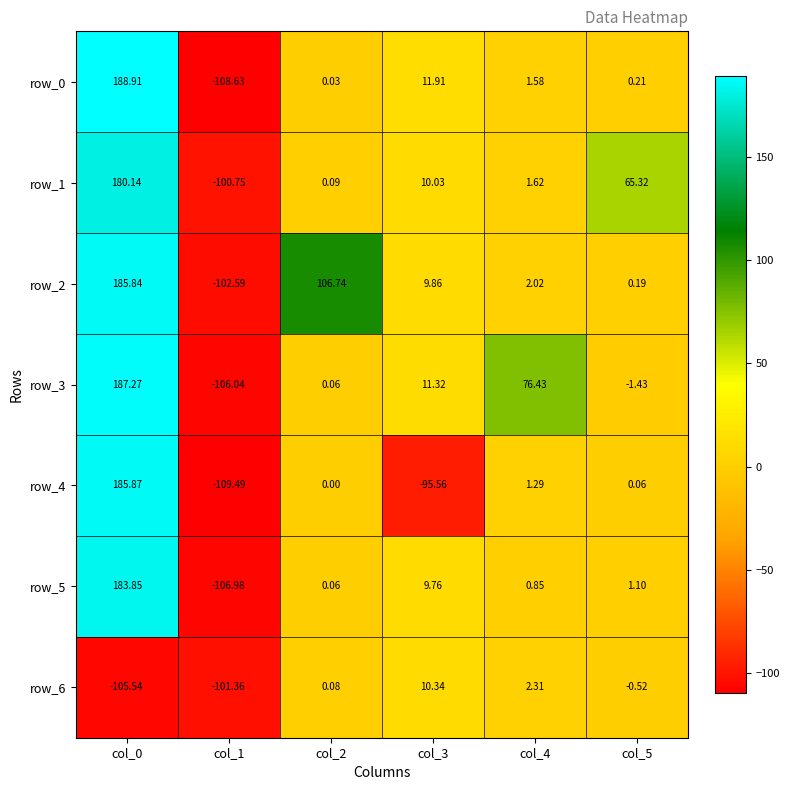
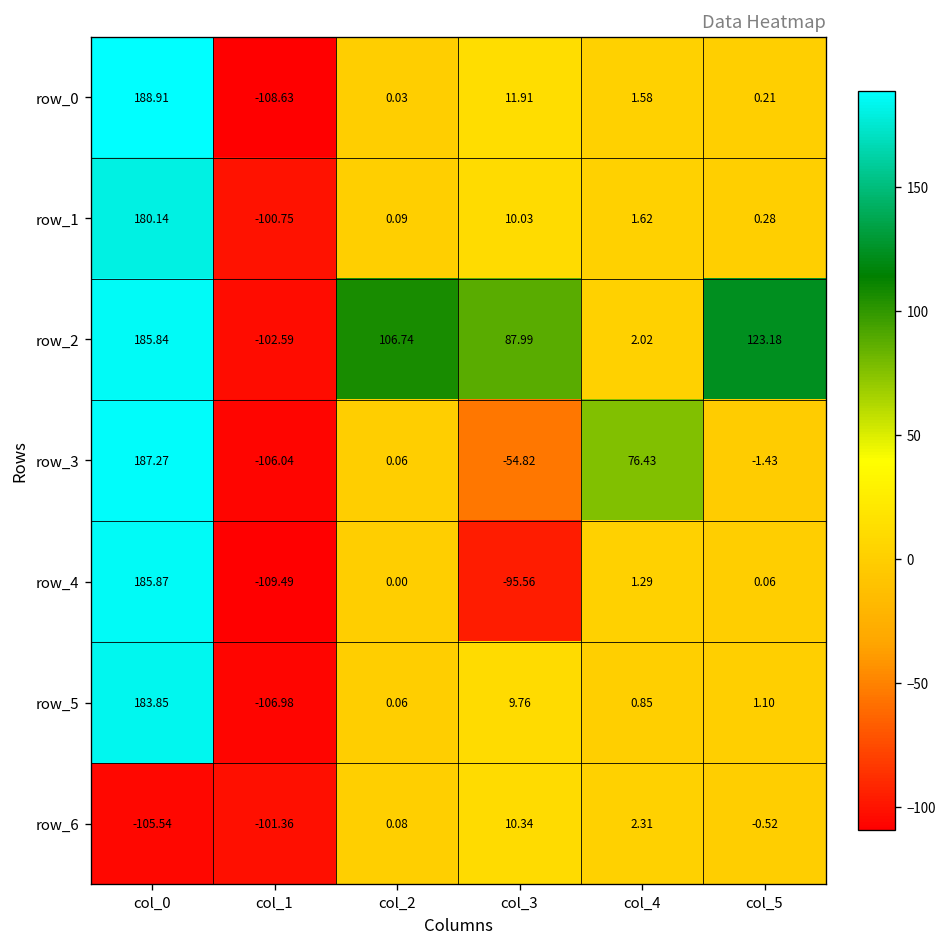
  {
    "row_0": {
      "col_0": 188.91,
      "col_1": -108.63,
      "col_2": 0.03,
      "col_3": 11.91,
      "col_4": 1.58,
      "col_5": 0.21
    },
    "row_1": {
      "col_0": 180.14,
      "col_1": -100.75,
      "col_2": 0.09,
      "col_3": 10.03,
      "col_4": 1.62,
-     "col_5": 65.32
+     "col_5": 0.28
    },
    "row_2": {
      "col_0": 185.84,
      "col_1": -102.59,
      "col_2": 106.74,
-     "col_3": 9.86,
+     "col_3": 87.99,
      "col_4": 2.02,
-     "col_5": 0.19
+     "col_5": 123.18
    },
    "row_3": {
      "col_0": 187.27,
      "col_1": -106.04,
      "col_2": 0.06,
-     "col_3": 11.32,
+     "col_3": -54.82,
      "col_4": 76.43,
      "col_5": -1.43
    },
    "row_4": {
      "col_0": 185.87,
      "col_1": -109.49,
      "col_2": 0.00,
      "col_3": -95.56,
      "col_4": 1.29,
      "col_5": 0.06
    },
    "row_5": {
      "col_0": 183.85,
      "col_1": -106.98,
      "col_2": 0.06,
      "col_3": 9.76,
      "col_4": 0.85,
      "col_5": 1.10
    },
    "row_6": {
      "col_0": -105.54,
      "col_1": -101.36,
      "col_2": 0.08,
      "col_3": 10.34,
      "col_4": 2.31,
      "col_5": -0.52
    }
  }
